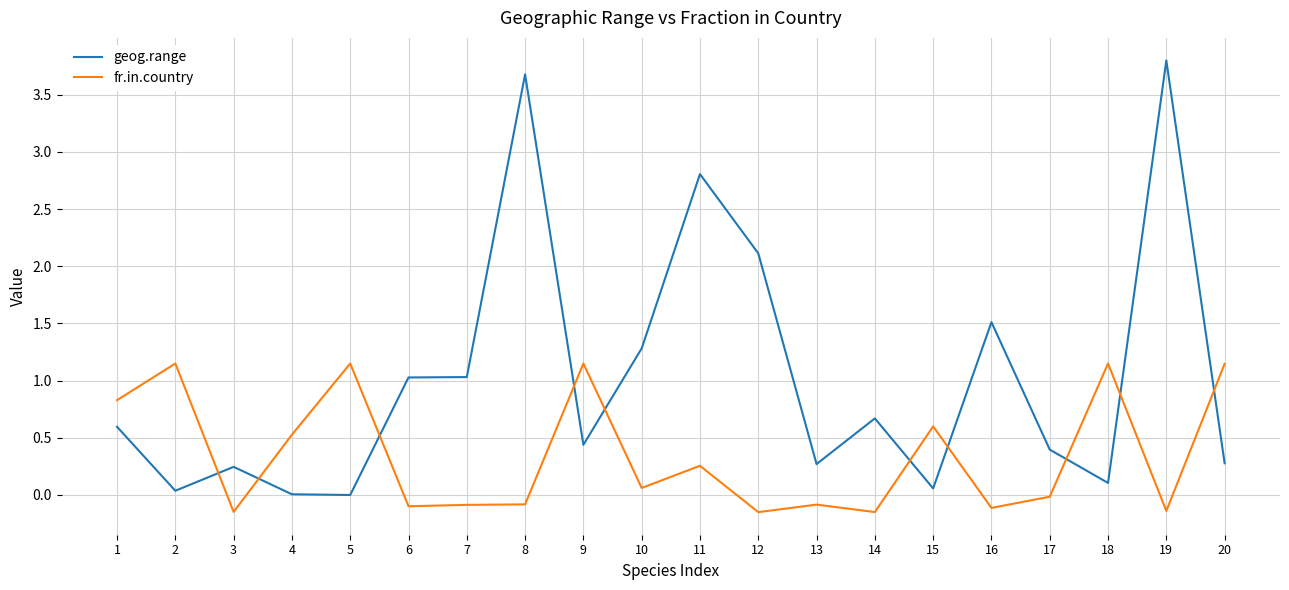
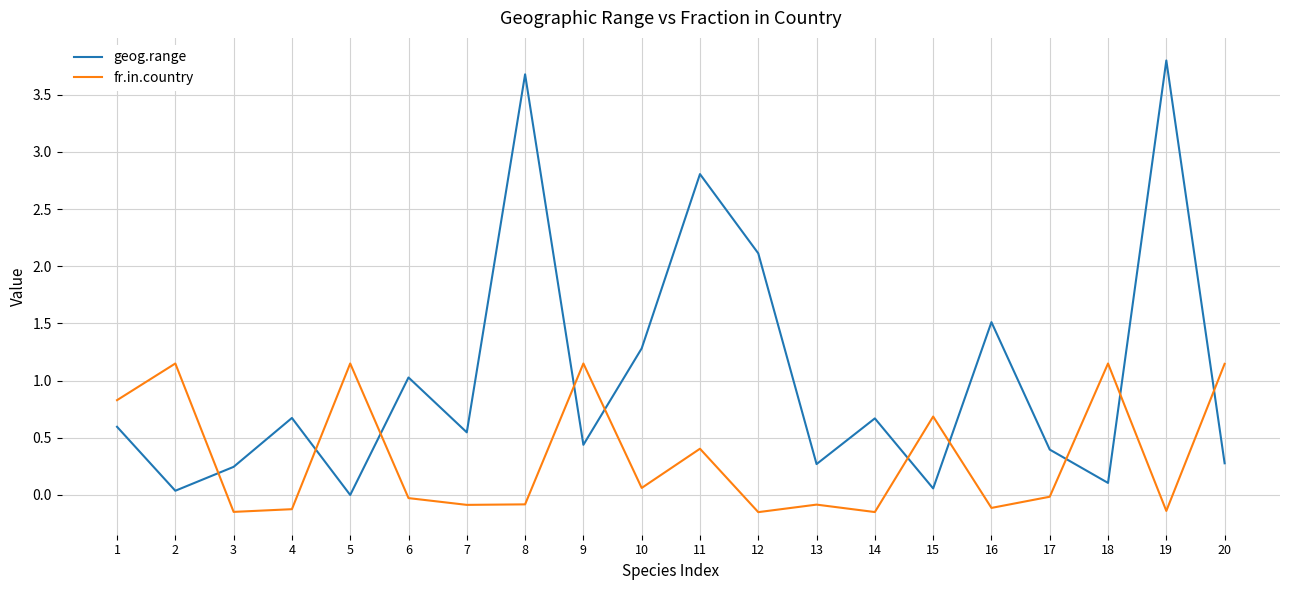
  {
    "geog.range": {
      "1": 0.60,
      "2": 0.04,
      "3": 0.25,
-     "4": 0.01,
+     "4": 0.67,
      "5": 0.00,
      "6": 1.03,
-     "7": 1.03,
+     "7": 0.55,
      "8": 3.68,
      "9": 0.44,
      "10": 1.28,
      "11": 2.81,
      "12": 2.11,
      "13": 0.27,
      "14": 0.67,
      "15": 0.06,
      "16": 1.51,
      "17": 0.40,
      "18": 0.11,
      "19": 3.80,
      "20": 0.28
    },
    "fr.in.country": {
      "1": 0.83,
      "2": 1.15,
      "3": -0.15,
-     "4": 0.53,
+     "4": -0.12,
      "5": 1.15,
-     "6": -0.10,
+     "6": -0.03,
      "7": -0.09,
      "8": -0.08,
      "9": 1.15,
      "10": 0.06,
-     "11": 0.26,
+     "11": 0.40,
      "12": -0.15,
      "13": -0.08,
      "14": -0.15,
-     "15": 0.60,
+     "15": 0.69,
      "16": -0.11,
      "17": -0.02,
      "18": 1.15,
      "19": -0.14,
      "20": 1.15
    }
  }
